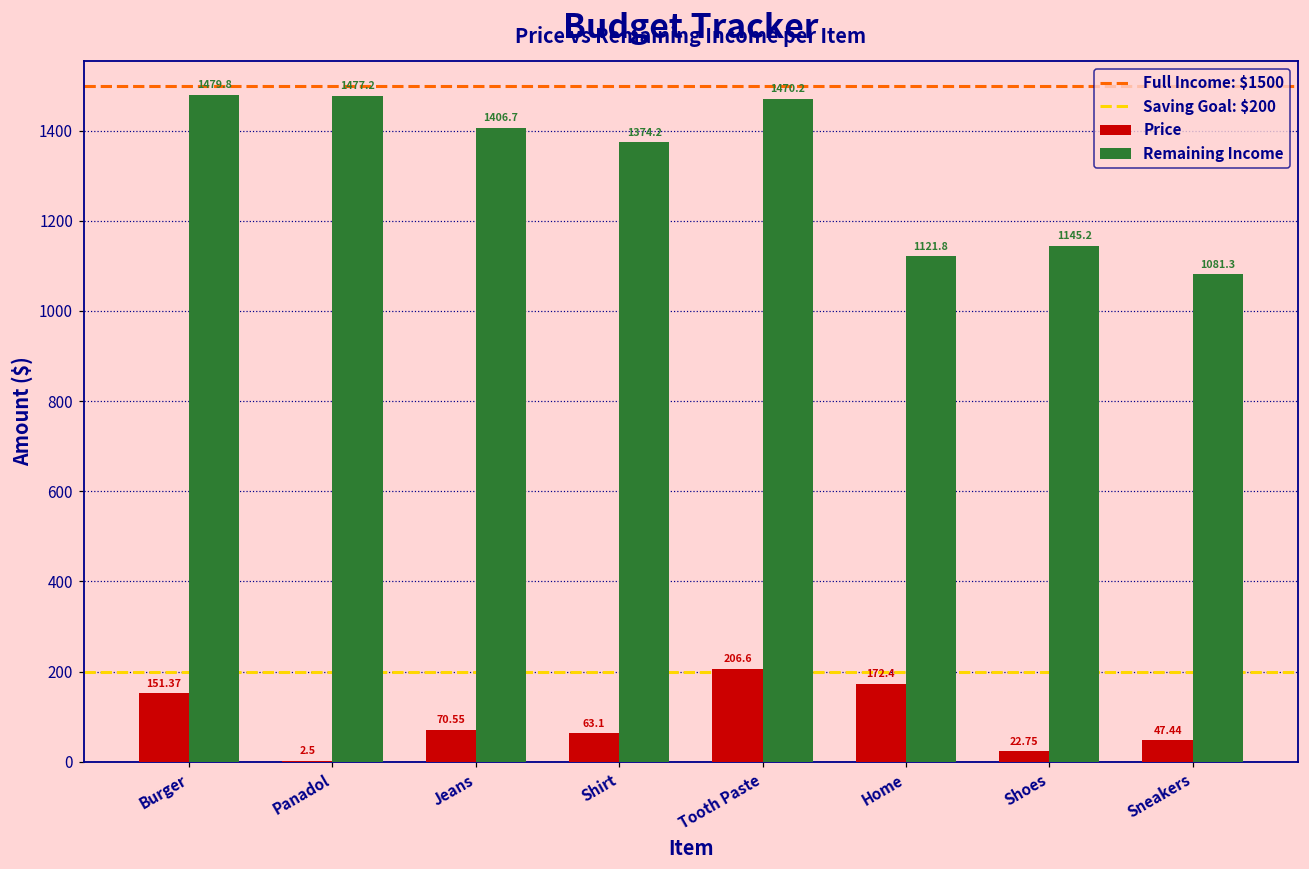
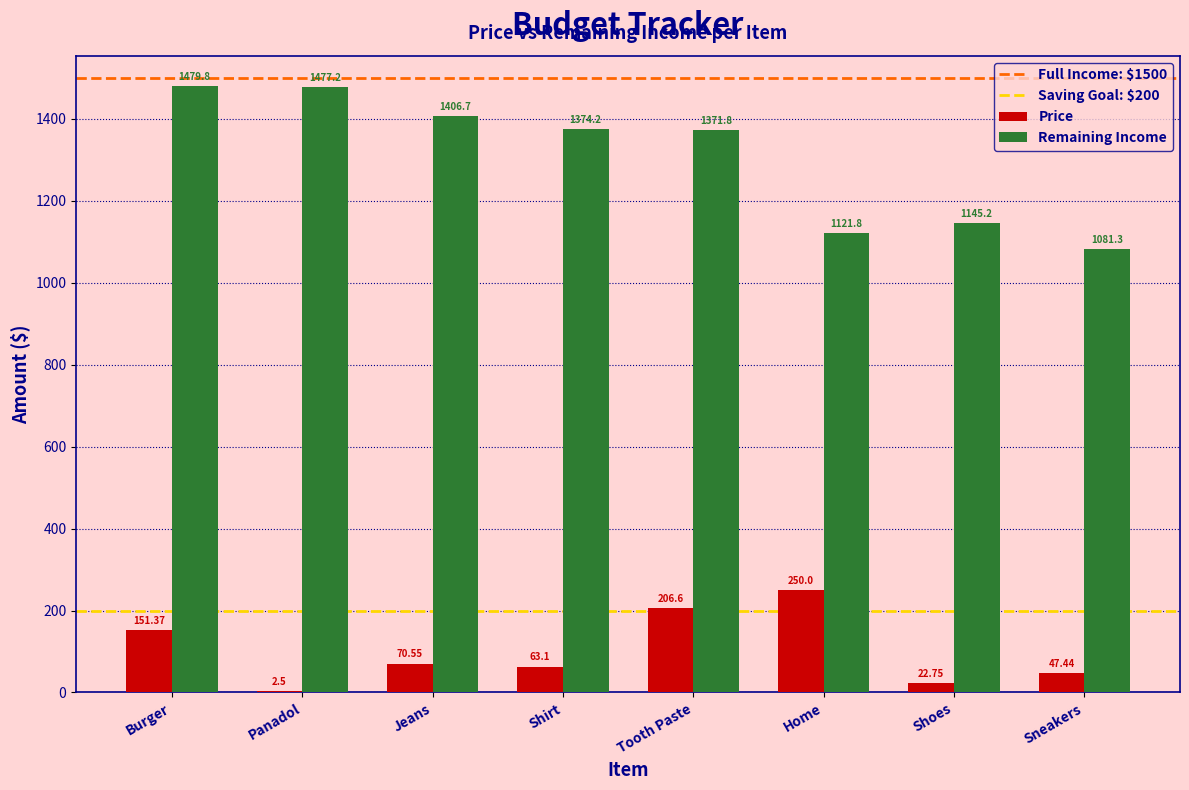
  {
    "Price": {
      "Burger": 151.37,
      "Panadol": 2.5,
      "Jeans": 70.55,
      "Shirt": 63.1,
      "Tooth Paste": 206.6,
-     "Home": 172.4,
+     "Home": 250.0,
      "Shoes": 22.75,
      "Sneakers": 47.44
    },
    "Remaining Income": {
      "Burger": 1479.8,
      "Panadol": 1477.2,
      "Jeans": 1406.7,
      "Shirt": 1374.2,
-     "Tooth Paste": 1470.2,
+     "Tooth Paste": 1371.8,
      "Home": 1121.8,
      "Shoes": 1145.2,
      "Sneakers": 1081.3
    }
  }
